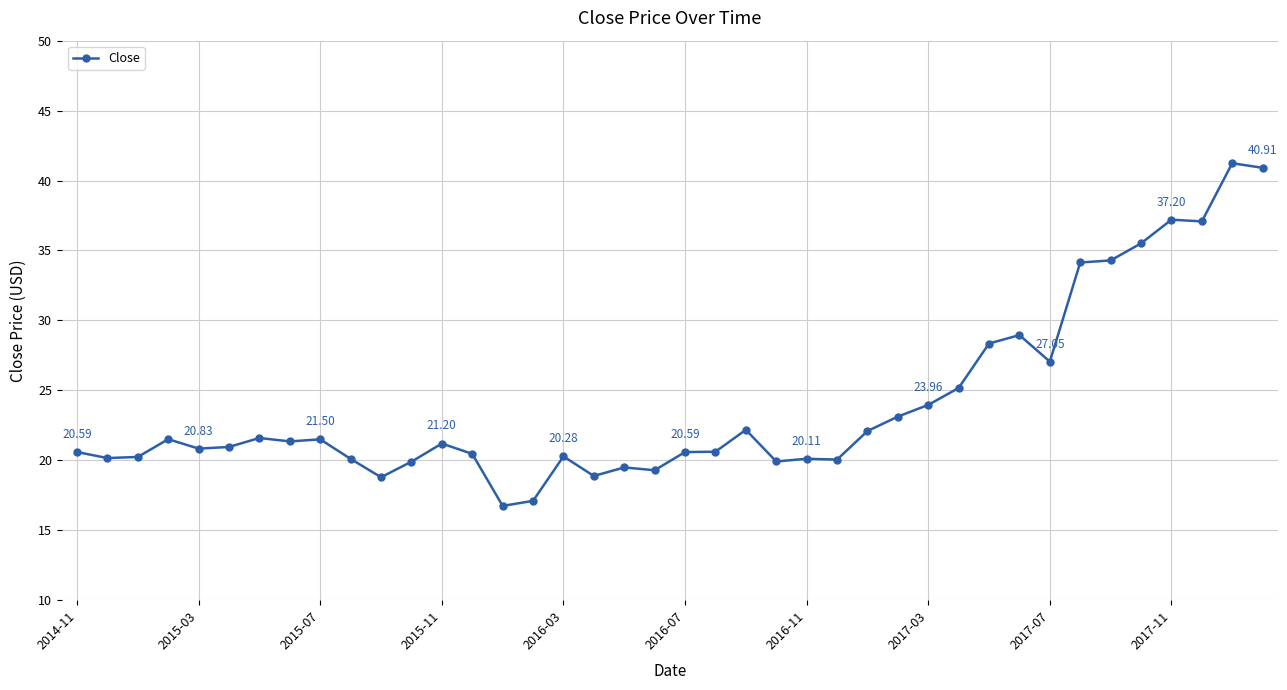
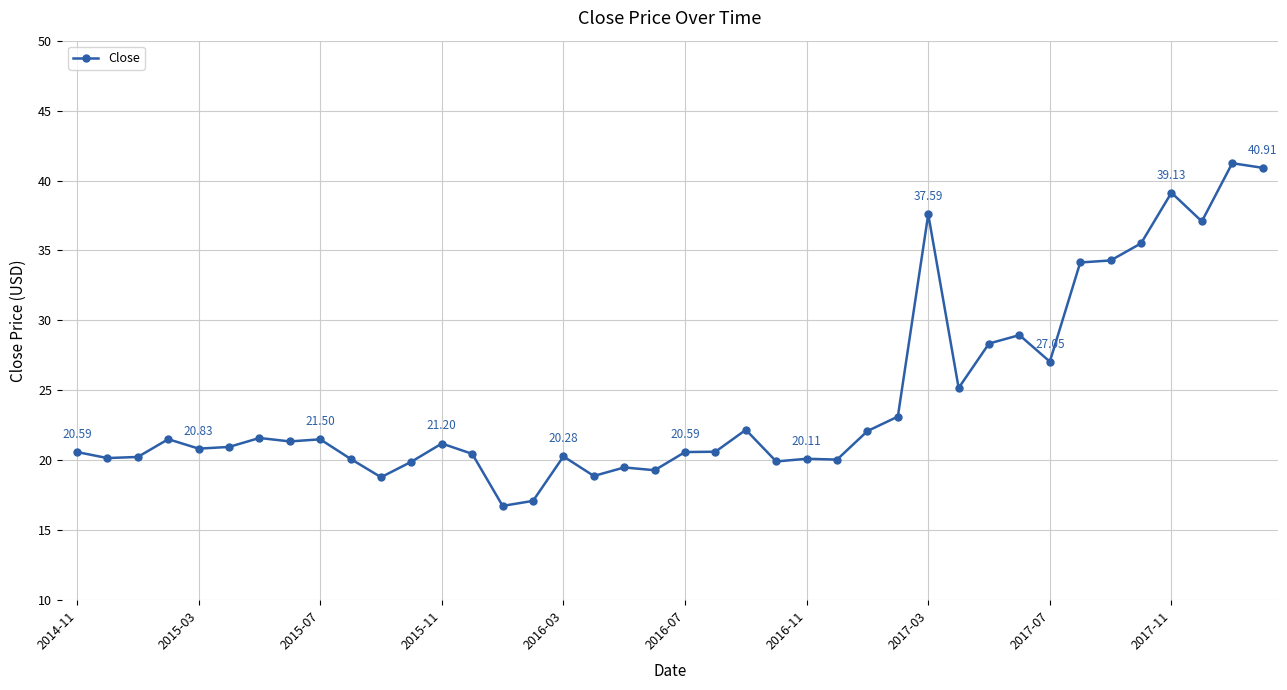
  {
    "2014-11": 20.59,
    "2015-03": 20.83,
    "2015-07": 21.50,
    "2015-11": 21.20,
    "2016-03": 20.28,
    "2016-07": 20.59,
    "2016-11": 20.11,
-   "2017-03": 23.96,
+   "2017-03": 37.59,
    "2017-07": 27.05,
-   "2017-11": 37.20
+   "2017-11": 39.13
  }
